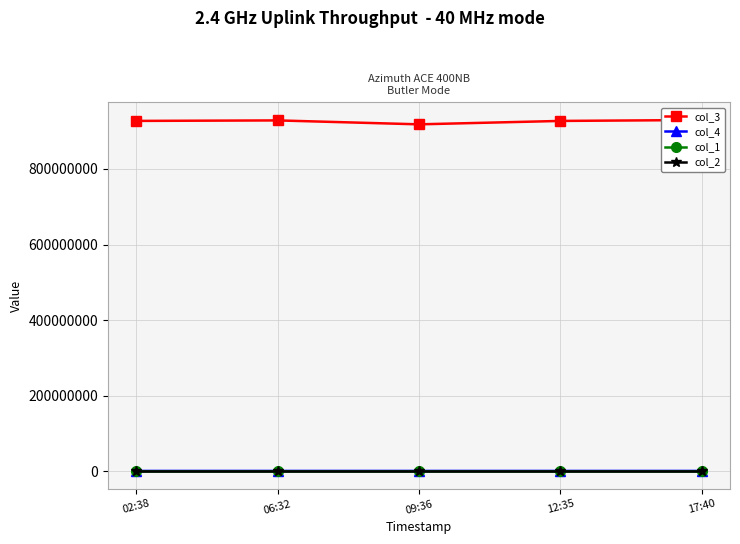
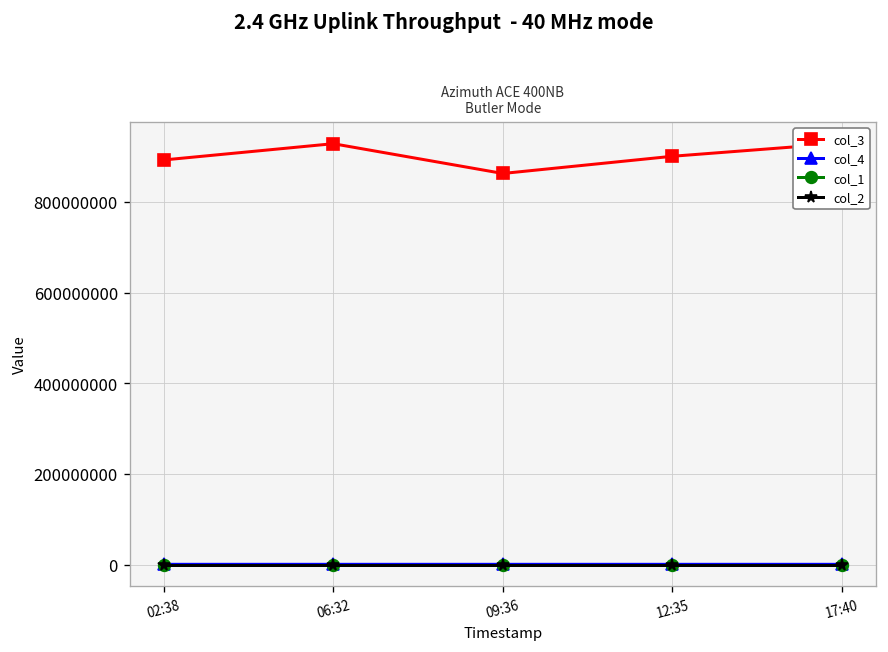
  {
    "col_3": {
-     "02:38": 930000000,
+     "02:38": 890000000,
      "06:32": 930000000,
-     "09:36": 920000000,
-     "12:35": 930000000
+     "09:36": 860000000,
+     "12:35": 900000000
    },
    "col_2": {
      "02:38": 0,
      "06:32": 0,
      "09:36": 0,
      "12:35": 0,
      "17:40": 0
    }
  }
